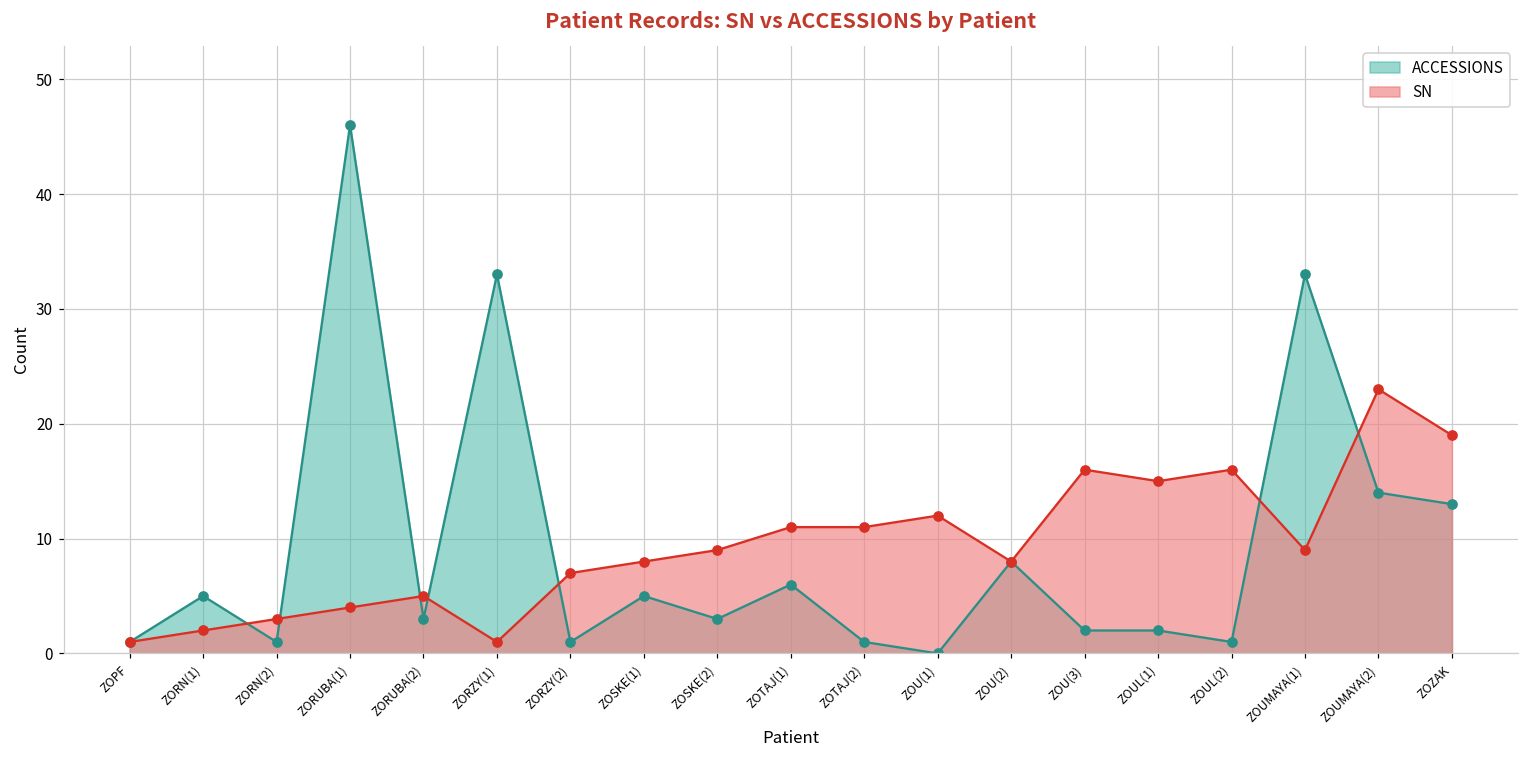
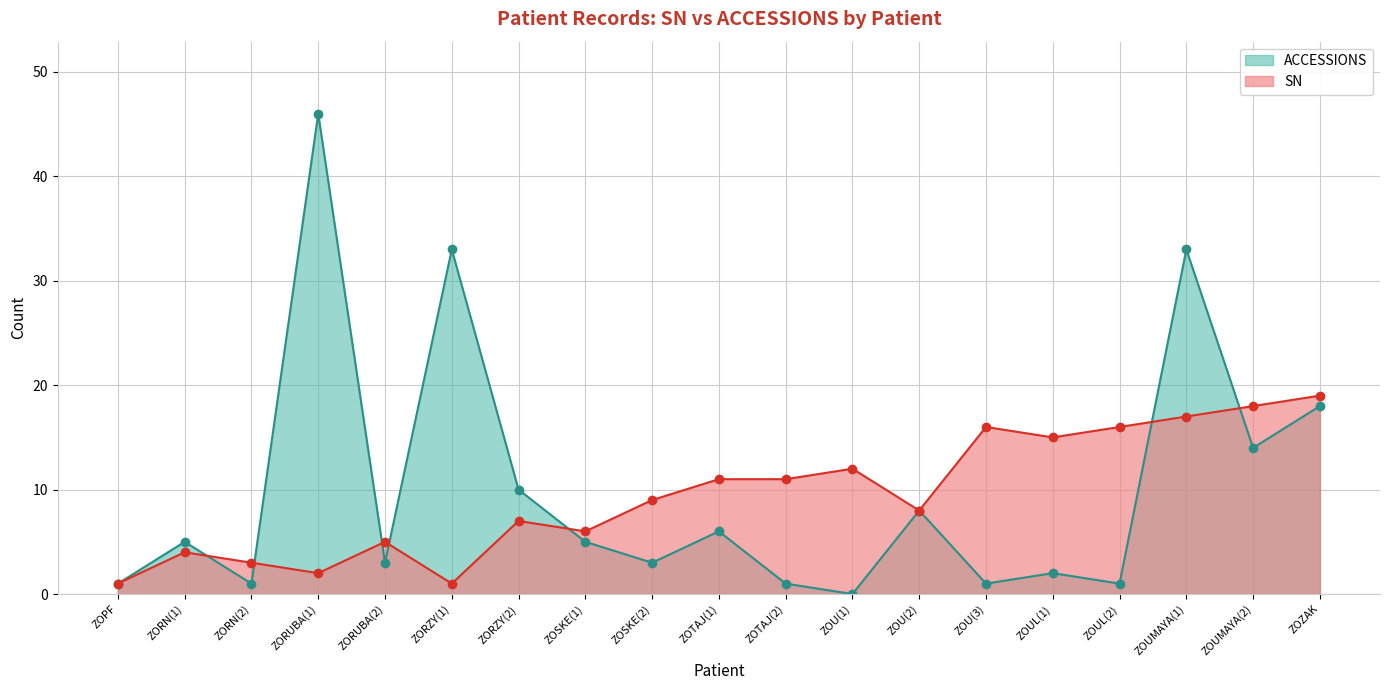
  {
    "ACCESSIONS": {
      "ZORN(1)": 5,
      "ZORN(2)": 1,
      "ZORUBA(1)": 46,
      "ZORUBA(2)": 3,
      "ZORZY(1)": 33,
-     "ZORZY(2)": 1,
+     "ZORZY(2)": 10,
      "ZOSKE(1)": 5,
      "ZOSKE(2)": 3,
      "ZOTAJ(1)": 6,
      "ZOTAJ(2)": 1,
      "ZOU(1)": 0,
-     "ZOU(3)": 2,
+     "ZOU(3)": 1,
      "ZOUL(1)": 2,
      "ZOUL(2)": 1,
      "ZOUMAYA(1)": 33,
      "ZOUMAYA(2)": 14,
-     "ZOZAK": 13
+     "ZOZAK": 18
    },
    "SN": {
-     "ZORN(1)": 2,
+     "ZORN(1)": 4,
      "ZORN(2)": 3,
-     "ZORUBA(1)": 4,
+     "ZORUBA(1)": 2,
      "ZORUBA(2)": 5,
      "ZORZY(1)": 1,
      "ZORZY(2)": 7,
-     "ZOSKE(1)": 8,
+     "ZOSKE(1)": 6,
      "ZOSKE(2)": 9,
      "ZOTAJ(1)": 11,
      "ZOTAJ(2)": 11,
      "ZOU(1)": 12,
      "ZOU(3)": 16,
      "ZOUL(1)": 15,
      "ZOUL(2)": 16,
-     "ZOUMAYA(1)": 9,
-     "ZOUMAYA(2)": 23,
+     "ZOUMAYA(1)": 17,
+     "ZOUMAYA(2)": 18,
      "ZOZAK": 19
    }
  }
